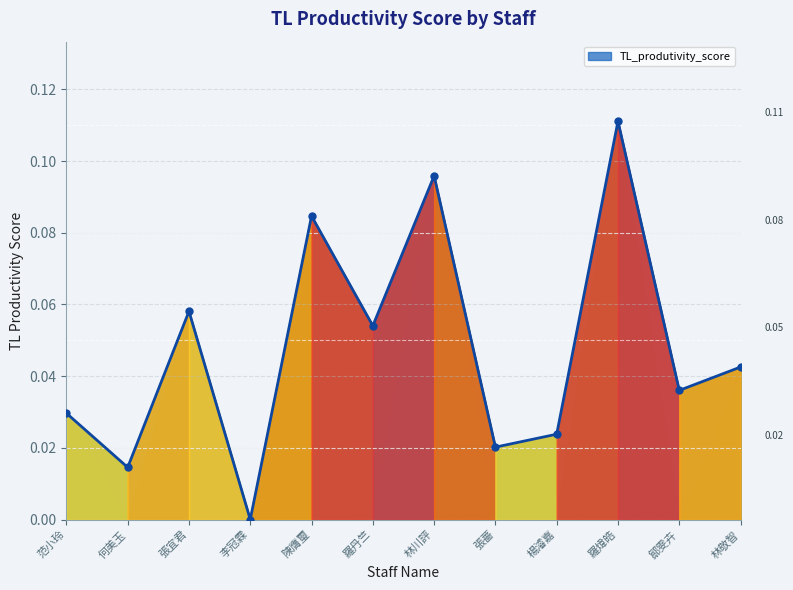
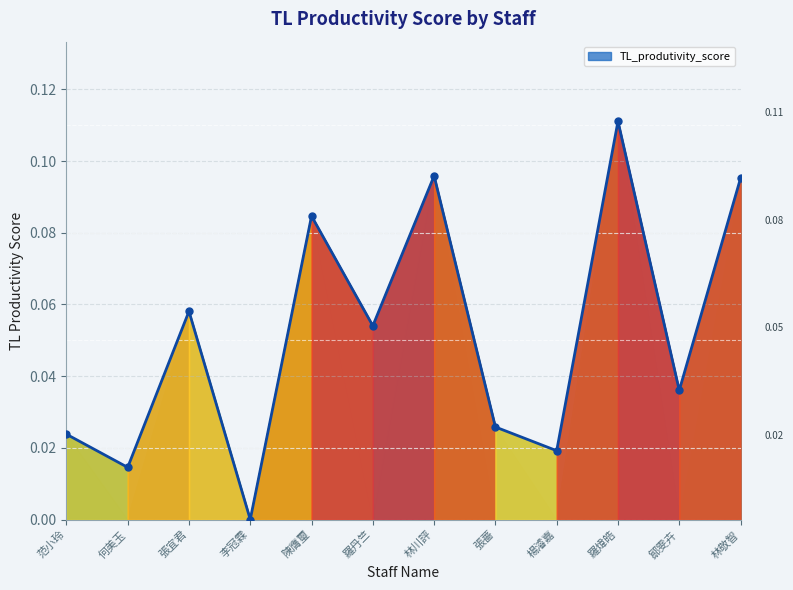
  {
    "TL_produtivity_score": {
-     "范小玲": 0.030,
-     "張薔": 0.020,
-     "楊濬嘉": 0.024,
-     "林敬智": 0.043
+     "范小玲": 0.024,
+     "張薔": 0.026,
+     "楊濬嘉": 0.019,
+     "林敬智": 0.095
    }
  }
